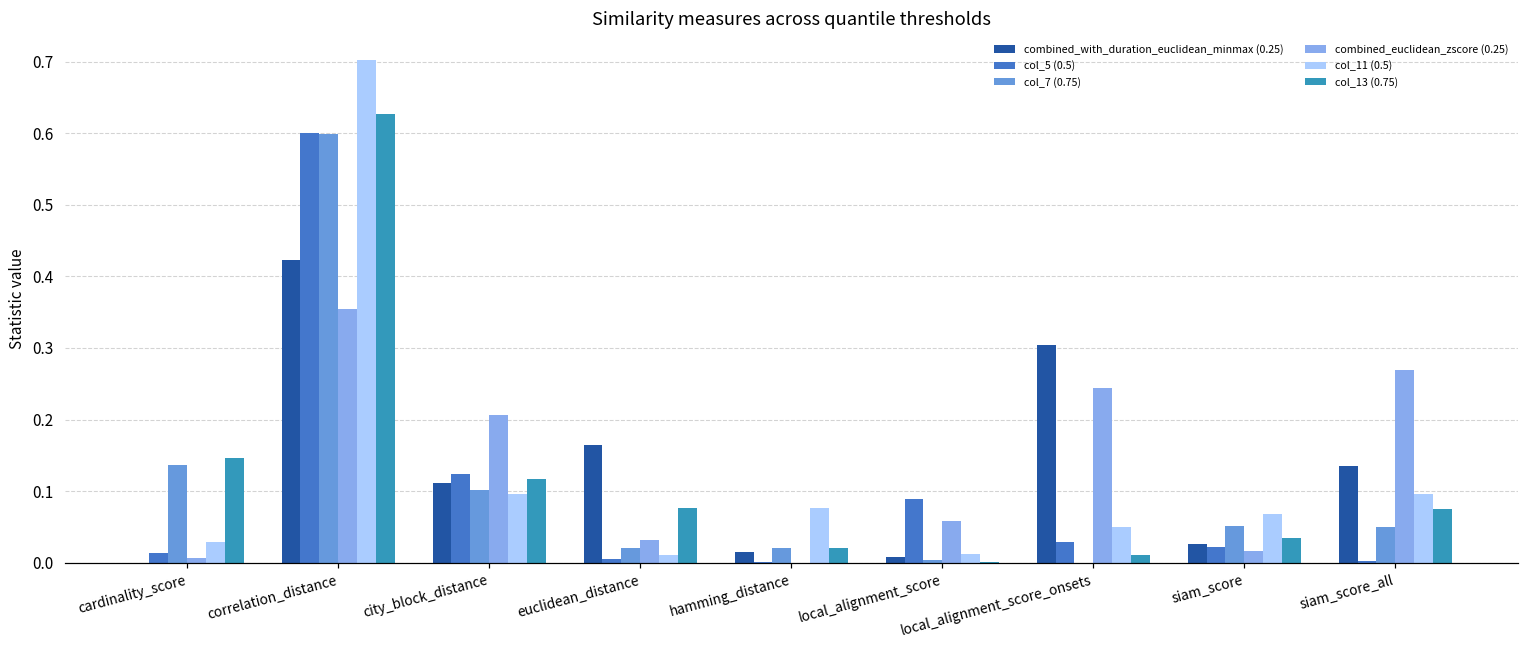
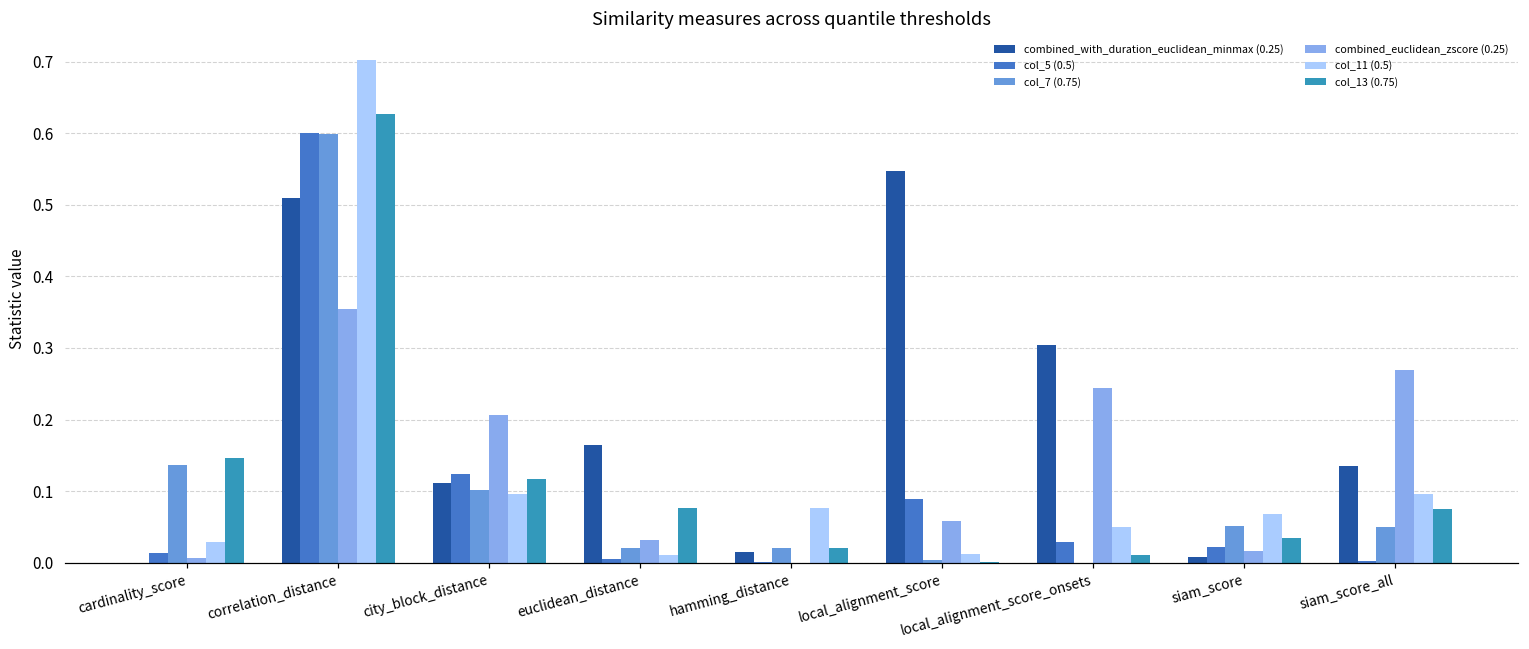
  {
    "combined_with_duration_euclidean_minmax (0.25)": {
-     "correlation_distance": 0.42,
+     "correlation_distance": 0.51,
      "city_block_distance": 0.11,
      "euclidean_distance": 0.16,
      "hamming_distance": 0.01,
-     "local_alignment_score": 0.01,
+     "local_alignment_score": 0.55,
      "local_alignment_score_onsets": 0.30,
-     "siam_score": 0.03,
+     "siam_score": 0.01,
      "siam_score_all": 0.13
    }
  }
